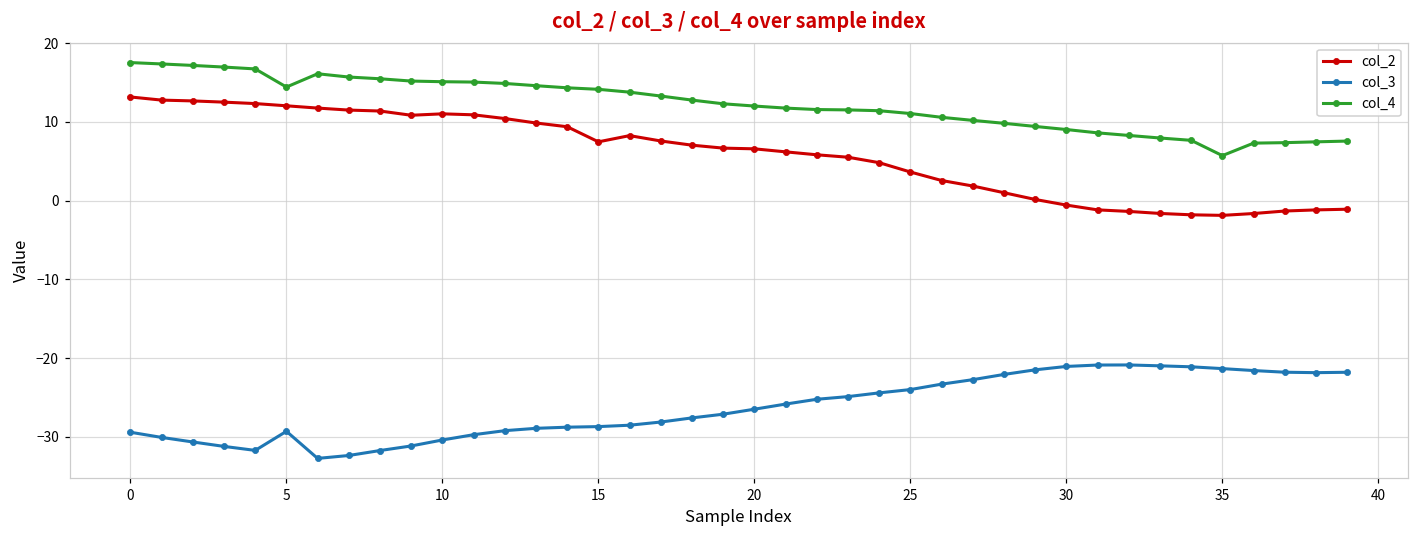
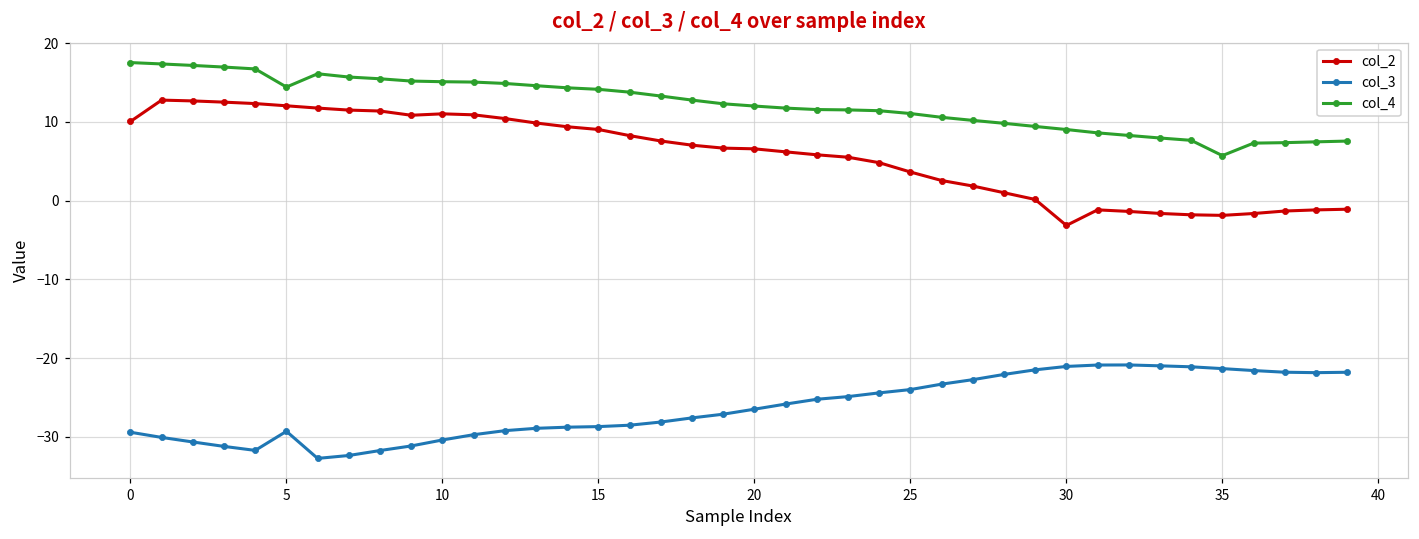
  {
    "col_2": {
-     "0": 13,
+     "0": 10,
      "5": 12,
      "10": 11,
-     "15": 7,
+     "15": 9,
      "20": 7,
      "25": 4,
-     "30": -1,
+     "30": -3,
      "35": -2
    },
    "col_3": {
      "0": -29,
      "5": -29,
      "10": -30,
      "15": -29,
      "20": -26,
      "25": -24,
      "30": -21,
      "35": -21
    },
    "col_4": {
      "0": 18,
      "5": 14,
      "10": 15,
      "15": 14,
      "20": 12,
      "25": 11,
      "30": 9,
      "35": 6
    }
  }
